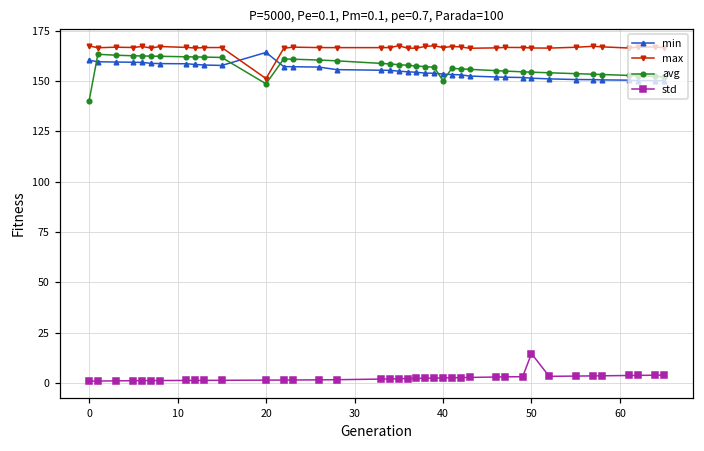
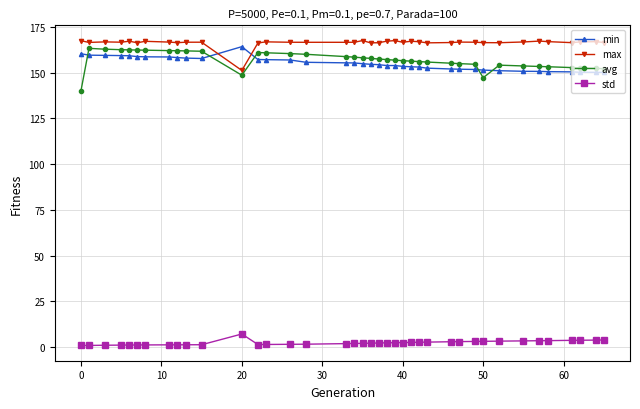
  {
    "min": {
      "0": 160,
      "20": 164,
      "40": 153,
      "50": 151
    },
    "max": {
      "0": 167,
      "20": 151,
      "40": 167,
      "50": 166
    },
    "avg": {
      "0": 140,
      "20": 149,
-     "40": 150,
-     "50": 154
+     "40": 157,
+     "50": 147
    },
    "std": {
      "0": 1,
-     "20": 1,
+     "20": 7,
      "40": 3,
-     "50": 15
+     "50": 3
    }
  }
